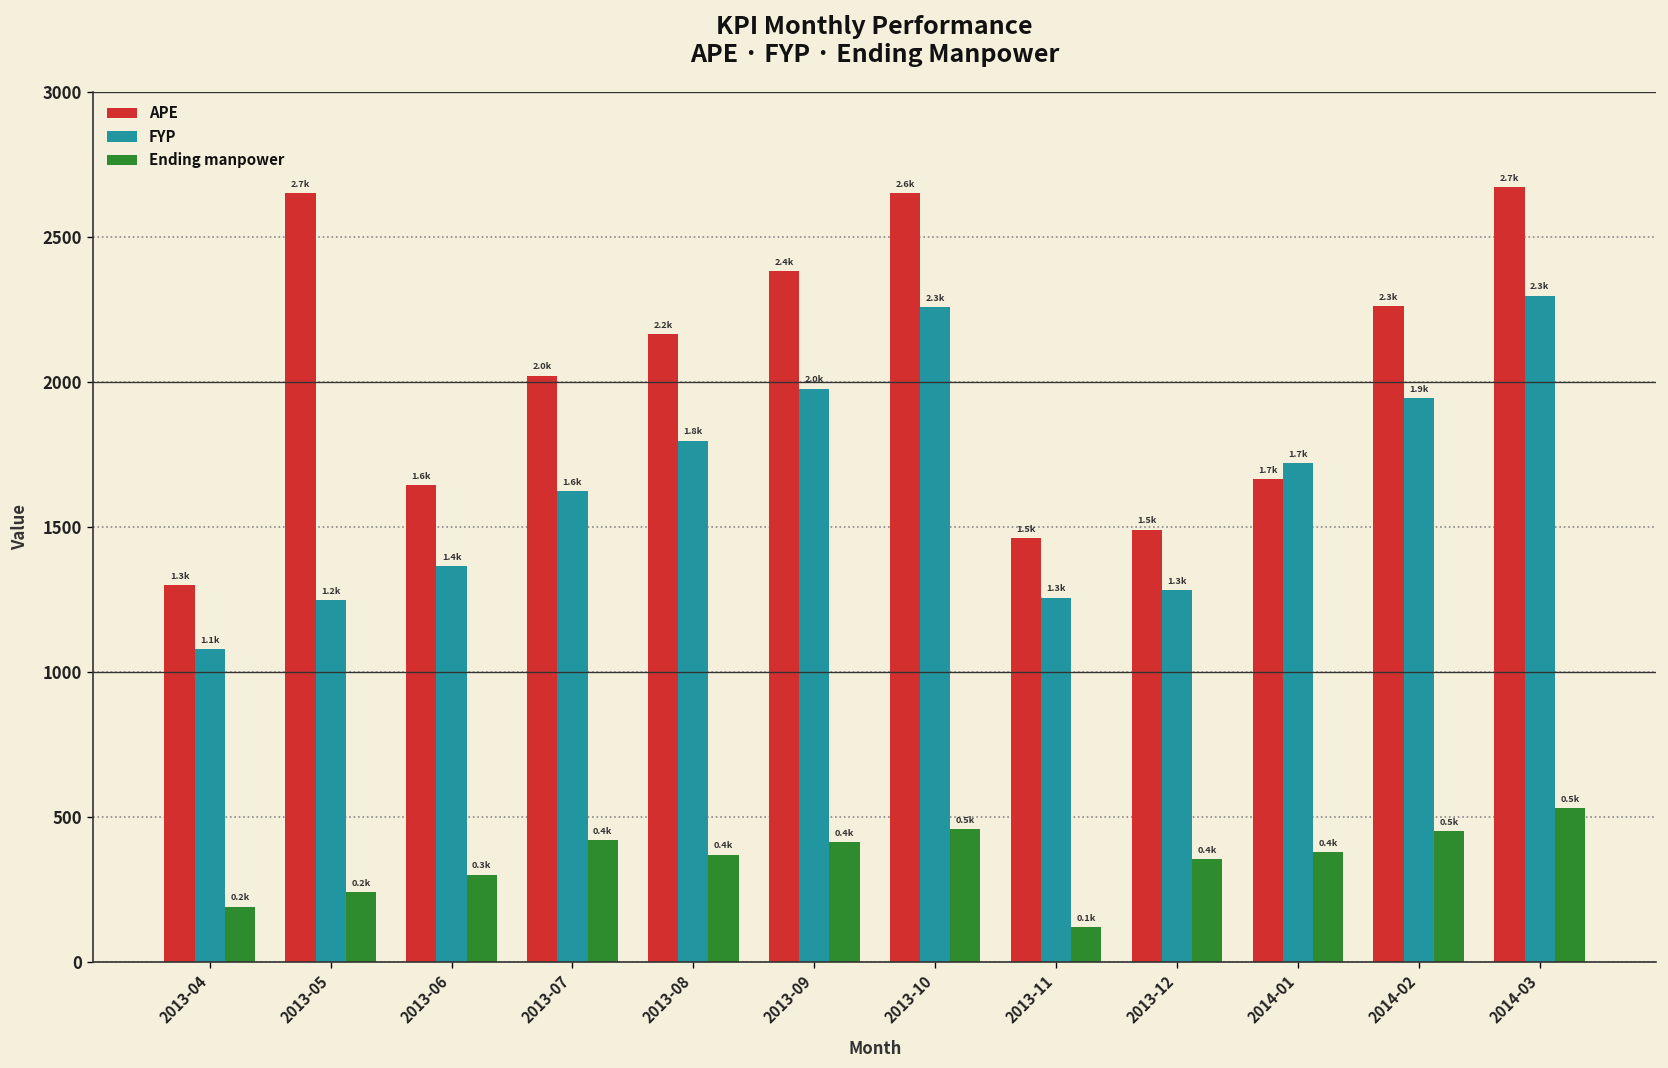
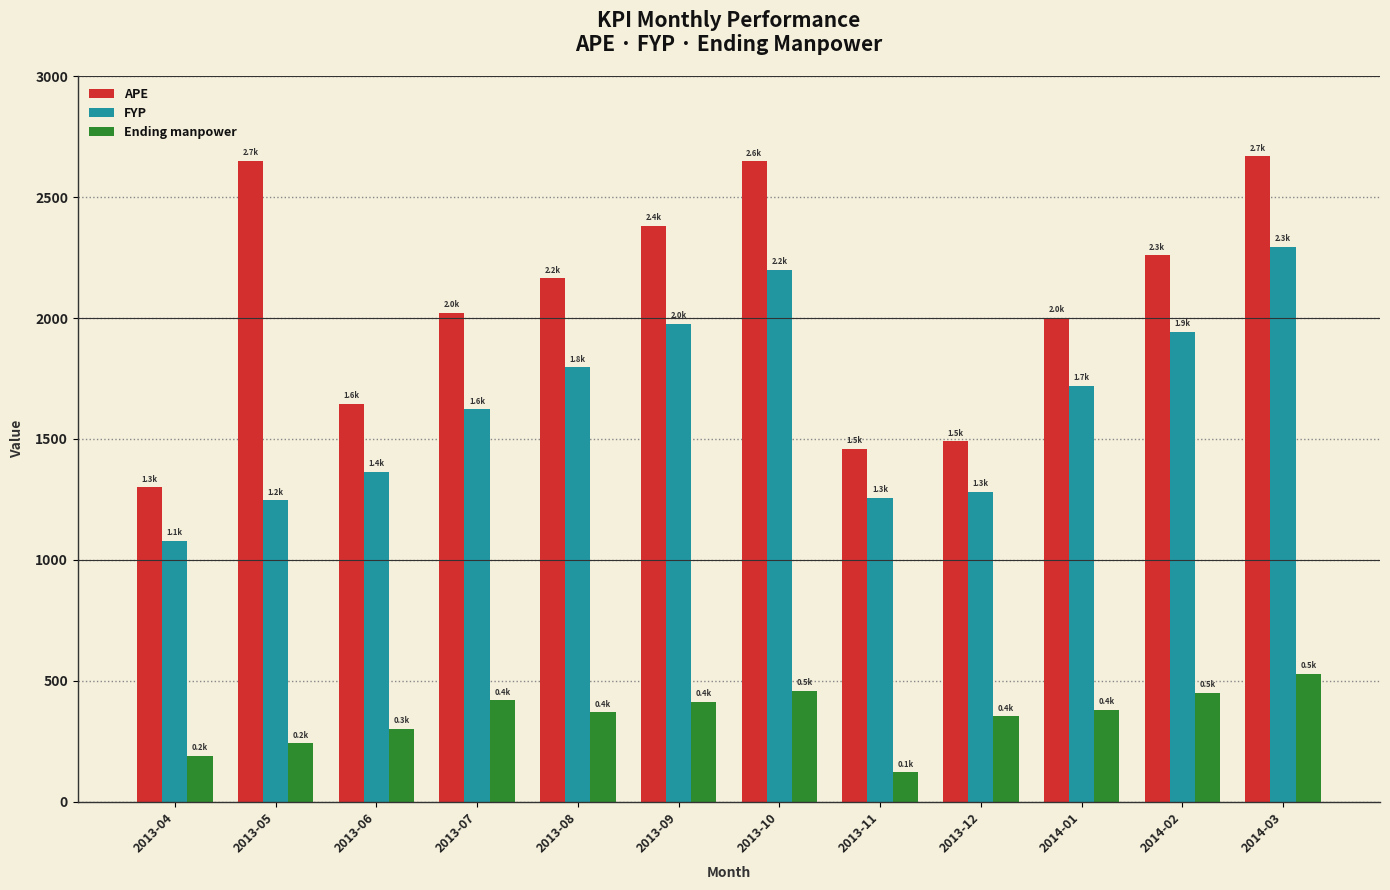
  {
    "APE": {
      "2013-04": "1.3k",
      "2013-05": "2.7k",
      "2013-06": "1.6k",
      "2013-07": "2.0k",
      "2013-08": "2.2k",
      "2013-09": "2.4k",
      "2013-10": "2.6k",
      "2013-11": "1.5k",
      "2013-12": "1.5k",
-     "2014-01": "1.7k",
+     "2014-01": "2.0k",
      "2014-02": "2.3k",
      "2014-03": "2.7k"
    },
    "FYP": {
      "2013-04": "1.1k",
      "2013-05": "1.2k",
      "2013-06": "1.4k",
      "2013-07": "1.6k",
      "2013-08": "1.8k",
      "2013-09": "2.0k",
-     "2013-10": "2.3k",
+     "2013-10": "2.2k",
      "2013-11": "1.3k",
      "2013-12": "1.3k",
      "2014-01": "1.7k",
      "2014-02": "1.9k",
      "2014-03": "2.3k"
    },
    "Ending manpower": {
      "2013-04": "0.2k",
      "2013-05": "0.2k",
      "2013-06": "0.3k",
      "2013-07": "0.4k",
      "2013-08": "0.4k",
      "2013-09": "0.4k",
      "2013-10": "0.5k",
      "2013-11": "0.1k",
      "2013-12": "0.4k",
      "2014-01": "0.4k",
      "2014-02": "0.5k",
      "2014-03": "0.5k"
    }
  }
